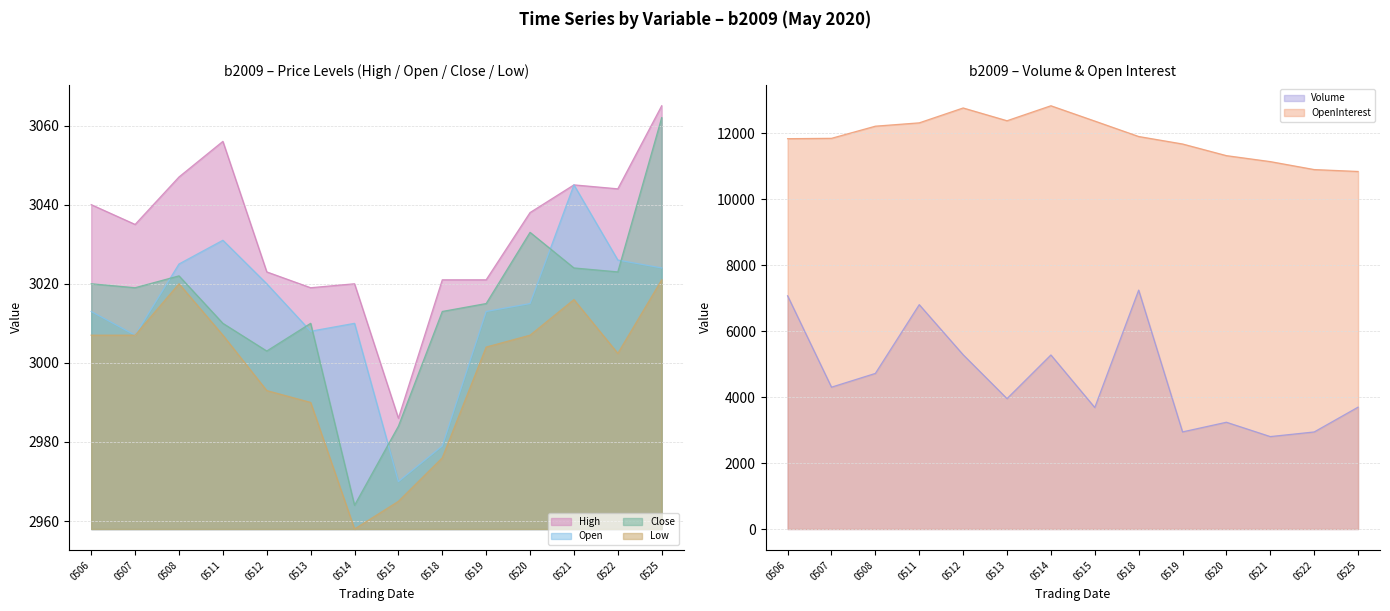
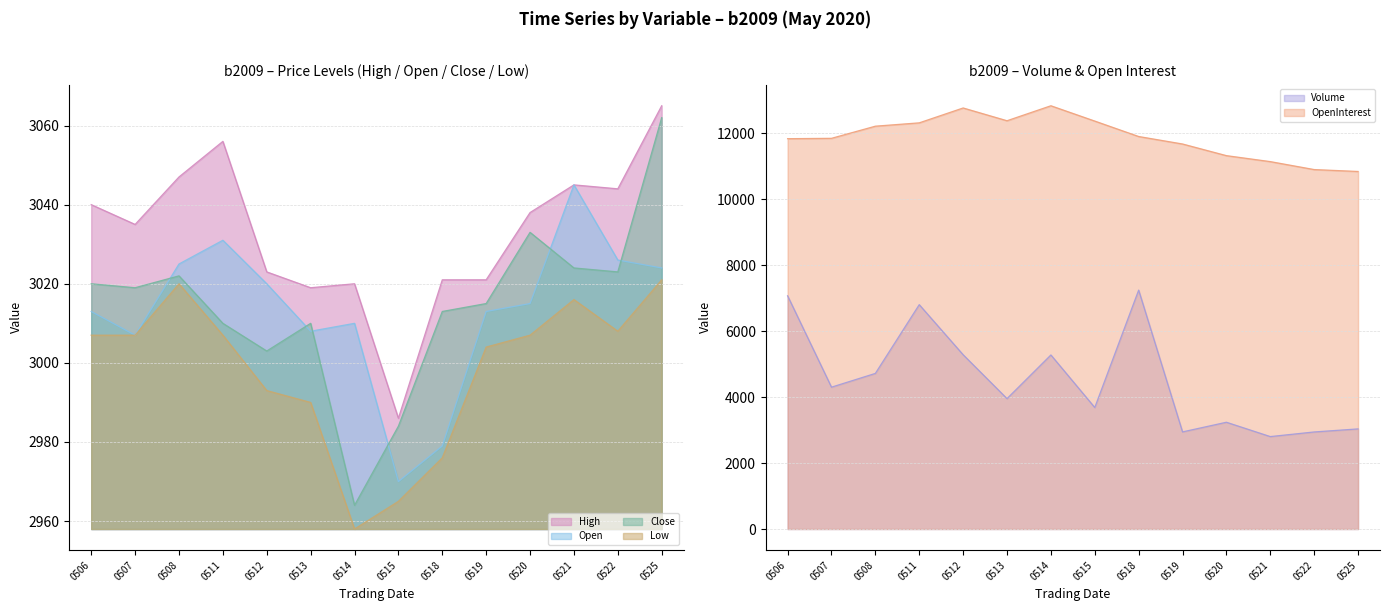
  {
    "b2009 – Price Levels (High / Open / Close / Low)": {
      "High": {
        "0506": 3040,
        "0507": 3035,
        "0508": 3047,
        "0511": 3056,
        "0512": 3023,
        "0513": 3019,
        "0514": 3020,
        "0515": 2986,
        "0518": 3021,
        "0519": 3021,
        "0520": 3038,
        "0522": 3044,
        "0525": 3065
      },
      "Open": {
        "0506": 3013,
        "0508": 3025,
        "0511": 3031,
        "0512": 3020,
        "0513": 3008,
        "0514": 3010,
        "0515": 2970,
        "0518": 2979,
        "0519": 3013,
        "0520": 3015,
        "0522": 3026,
        "0525": 3024
      },
      "Close": {
        "0506": 3020,
        "0507": 3019,
        "0508": 3022,
        "0511": 3010,
        "0512": 3003,
        "0513": 3010,
        "0514": 2964,
        "0515": 2984,
        "0518": 3013,
        "0519": 3015,
        "0520": 3033,
        "0521": 3024,
        "0522": 3023,
        "0525": 3062
      },
      "Low": {
        "0506": 3007,
        "0508": 3020,
        "0511": 3007,
        "0512": 2993,
        "0513": 2990,
        "0514": 2958,
        "0515": 2965,
        "0518": 2976,
        "0519": 3004,
        "0520": 3007,
        "0521": 3016,
-       "0522": 3002,
+       "0522": 3008,
        "0525": 3021
      }
    },
    "b2009 – Volume & Open Interest": {
      "Volume": {
        "0506": 7100,
        "0507": 4300,
        "0508": 4700,
        "0511": 6800,
        "0512": 5300,
        "0513": 4000,
        "0514": 5300,
        "0515": 3700,
        "0518": 7200,
        "0519": 2900,
        "0520": 3200,
        "0521": 2800,
        "0522": 2900,
-       "0525": 3700
+       "0525": 3000
      },
      "OpenInterest": {
        "0506": 11800,
        "0507": 11800,
        "0508": 12200,
        "0511": 12300,
        "0512": 12800,
        "0513": 12400,
        "0514": 12800,
        "0515": 12400,
        "0518": 11900,
        "0519": 11700,
        "0520": 11300,
        "0521": 11100,
        "0522": 10900,
        "0525": 10800
      }
    }
  }
